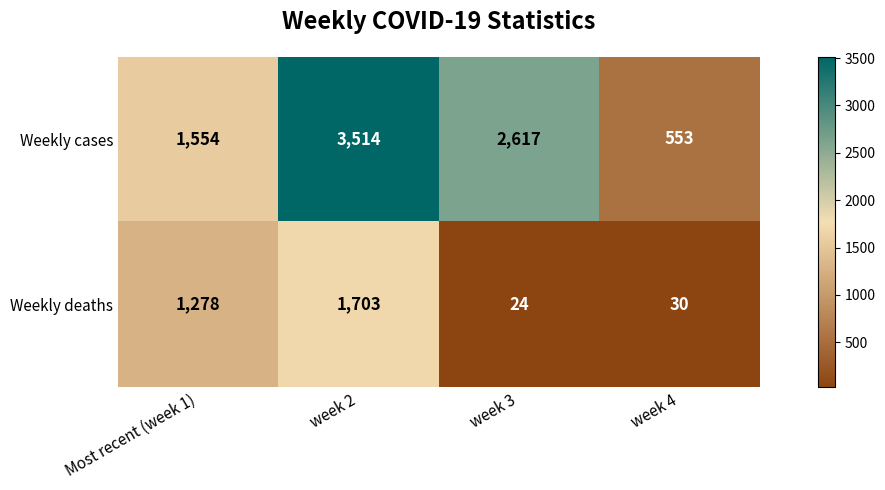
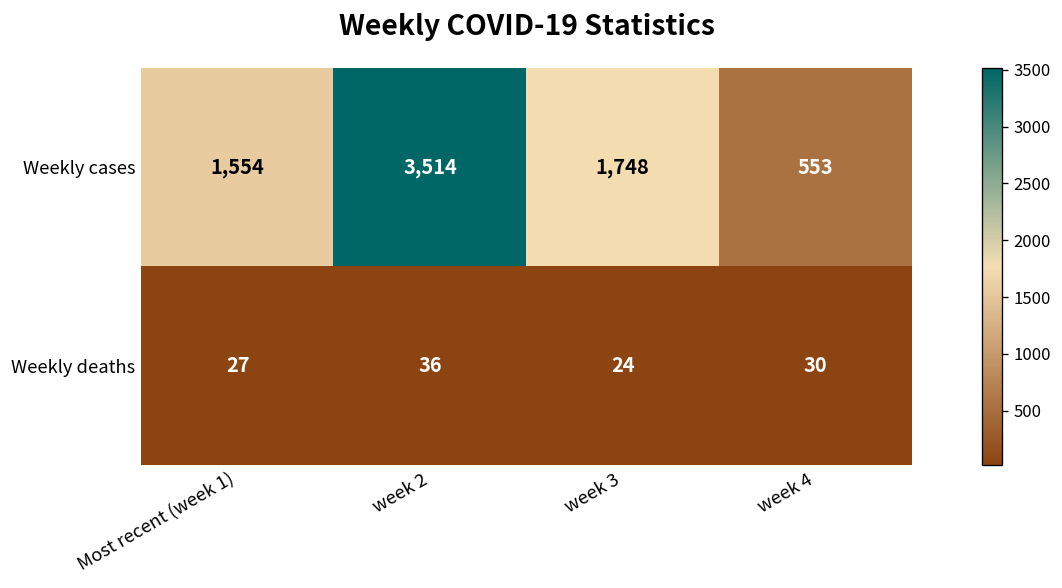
  {
    "Weekly cases": {
      "Most recent (week 1)": "1,554",
      "week 2": "3,514",
-     "week 3": "2,617",
+     "week 3": "1,748",
      "week 4": "553"
    },
    "Weekly deaths": {
-     "Most recent (week 1)": "1,278",
-     "week 2": "1,703",
+     "Most recent (week 1)": "27",
+     "week 2": "36",
      "week 3": "24",
      "week 4": "30"
    }
  }
